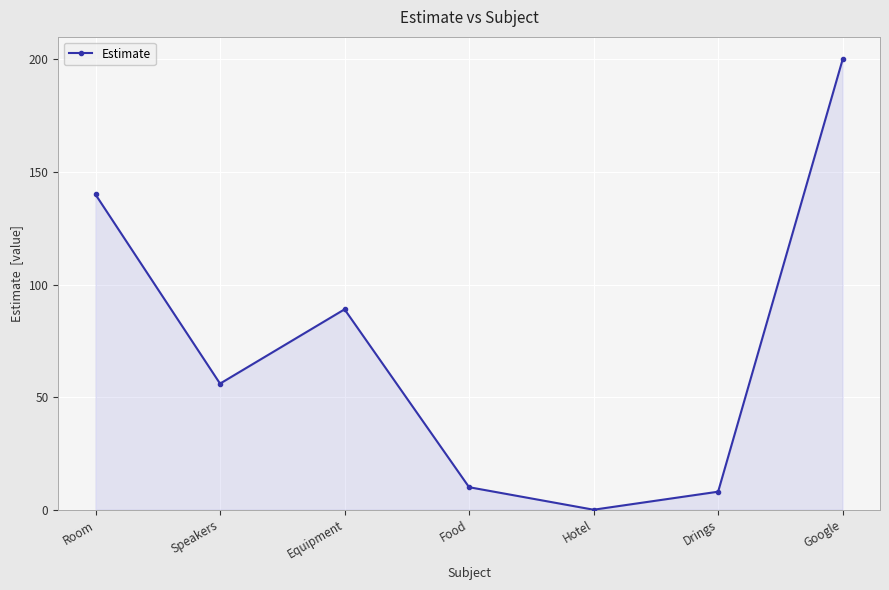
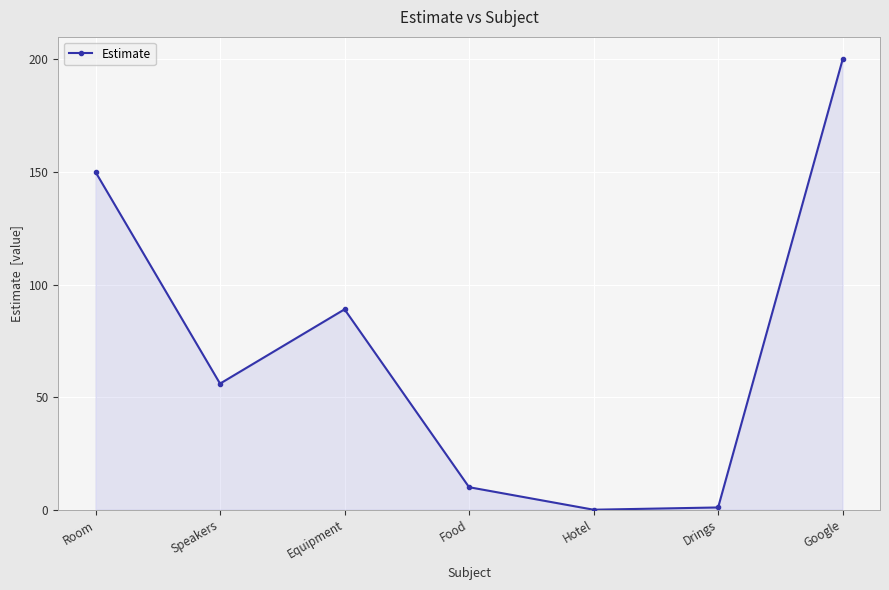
  {
-   "Room": 140,
+   "Room": 150,
    "Speakers": 56,
    "Equipment": 89,
    "Food": 10,
    "Hotel": 0,
-   "Drings": 8,
+   "Drings": 1,
    "Google": 200
  }
